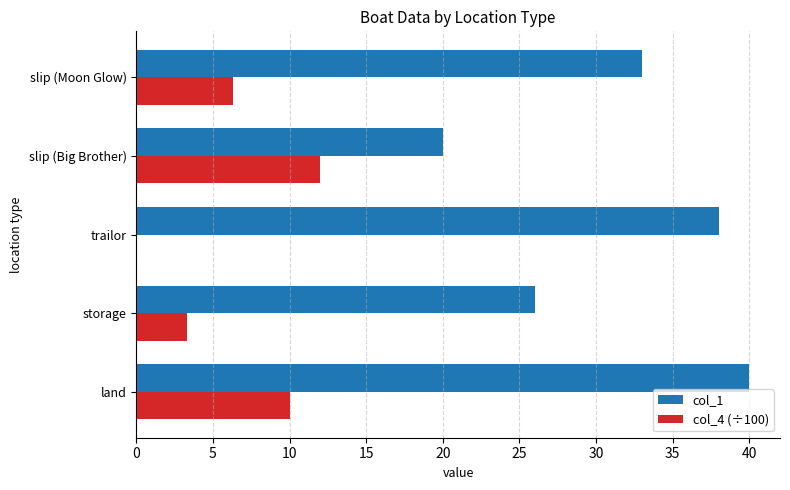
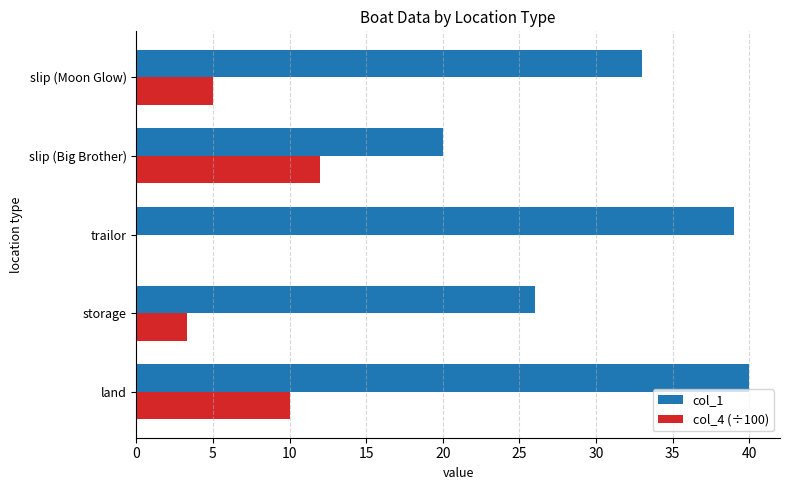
  {
    "col_1": {
      "slip (Moon Glow)": 33,
      "slip (Big Brother)": 20,
-     "trailor": 38,
+     "trailor": 39,
      "storage": 26,
      "land": 40
    },
    "col_4 (÷100)": {
-     "slip (Moon Glow)": 6.3,
+     "slip (Moon Glow)": 5.0,
      "slip (Big Brother)": 12.0,
      "trailor": 0.0,
      "storage": 3.3,
      "land": 10.0
    }
  }
